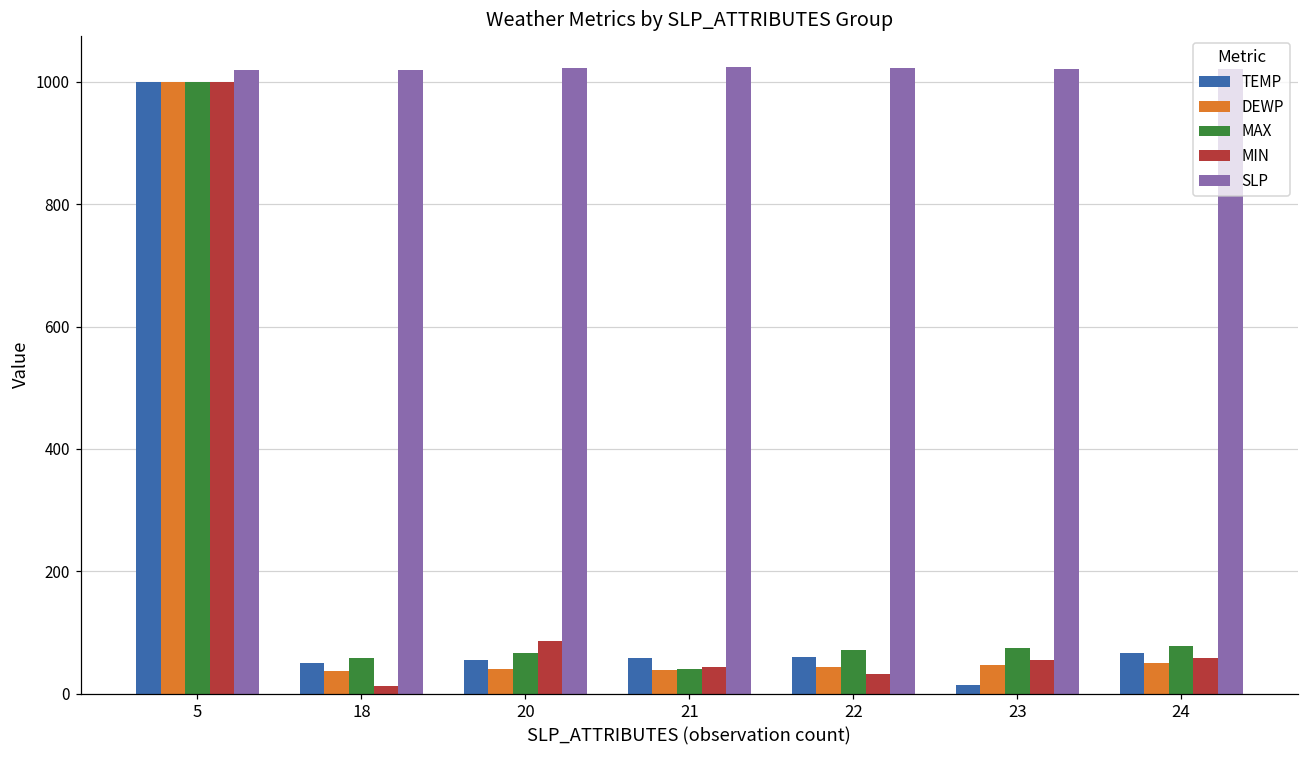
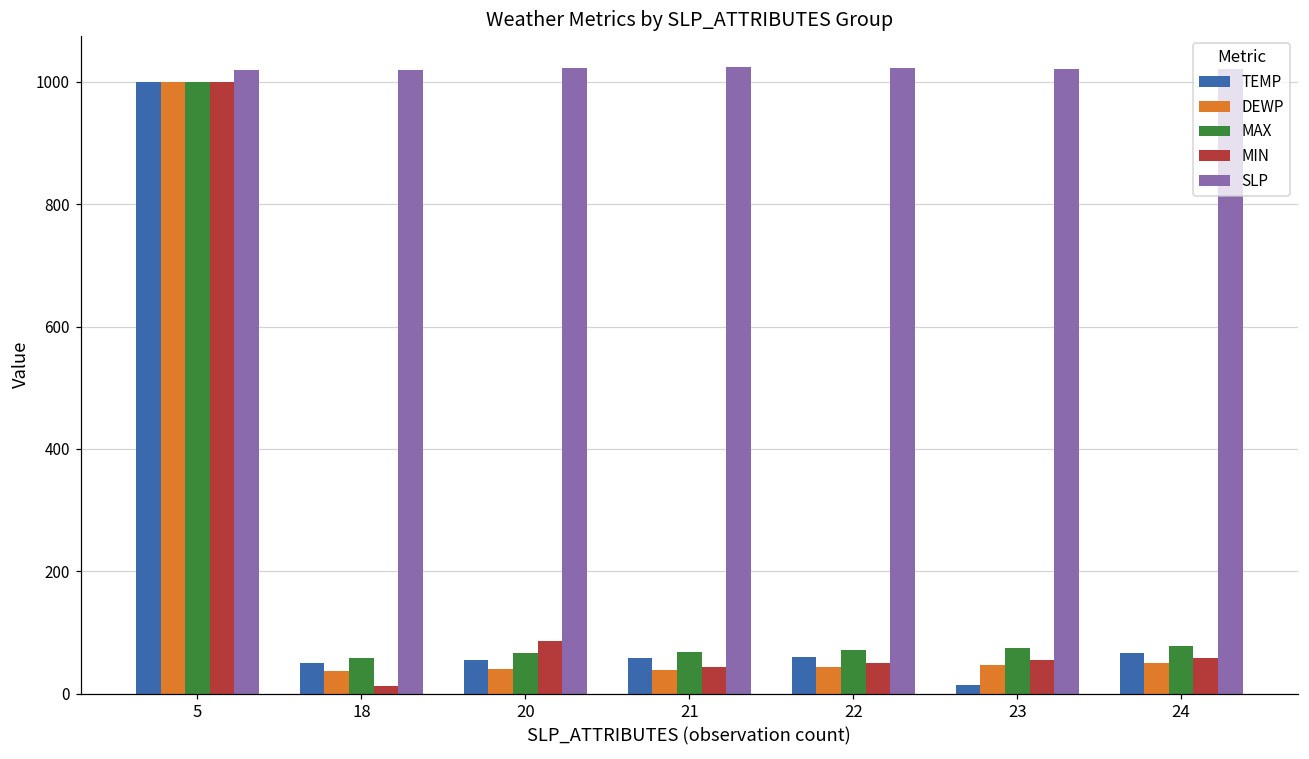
  {
    "TEMP": {
      "5": 1000,
      "18": 50,
      "20": 60,
      "21": 60,
      "22": 60,
      "23": 20,
      "24": 70
    },
    "DEWP": {
      "5": 1000,
      "18": 40,
      "20": 40,
      "21": 40,
      "22": 40,
      "23": 50,
      "24": 50
    },
    "MAX": {
      "5": 1000,
      "18": 60,
      "20": 70,
-     "21": 40,
+     "21": 70,
      "22": 70,
      "23": 70,
      "24": 80
    },
    "MIN": {
      "5": 1000,
      "18": 10,
      "20": 90,
      "21": 40,
-     "22": 30,
+     "22": 50,
      "23": 60,
      "24": 60
    },
    "SLP": {
      "5": 1020,
      "18": 1020,
      "20": 1020,
      "21": 1020,
      "22": 1020,
      "23": 1020
    }
  }
